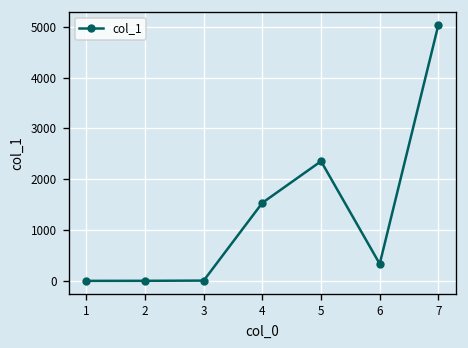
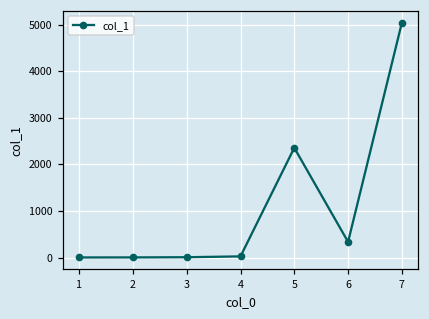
  {
    "1": 0,
    "2": 0,
    "3": 0,
-   "4": 1500,
+   "4": 0,
    "5": 2400,
    "6": 300,
    "7": 5000
  }
